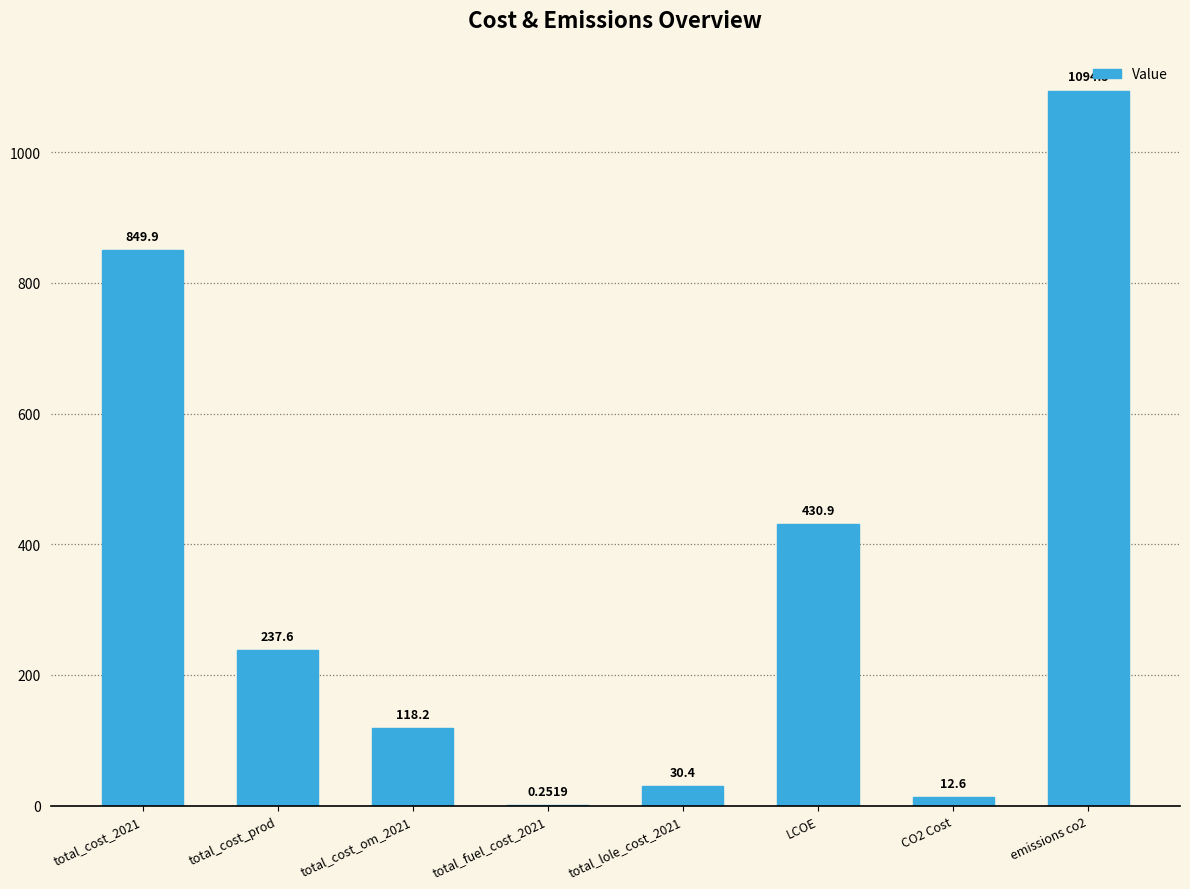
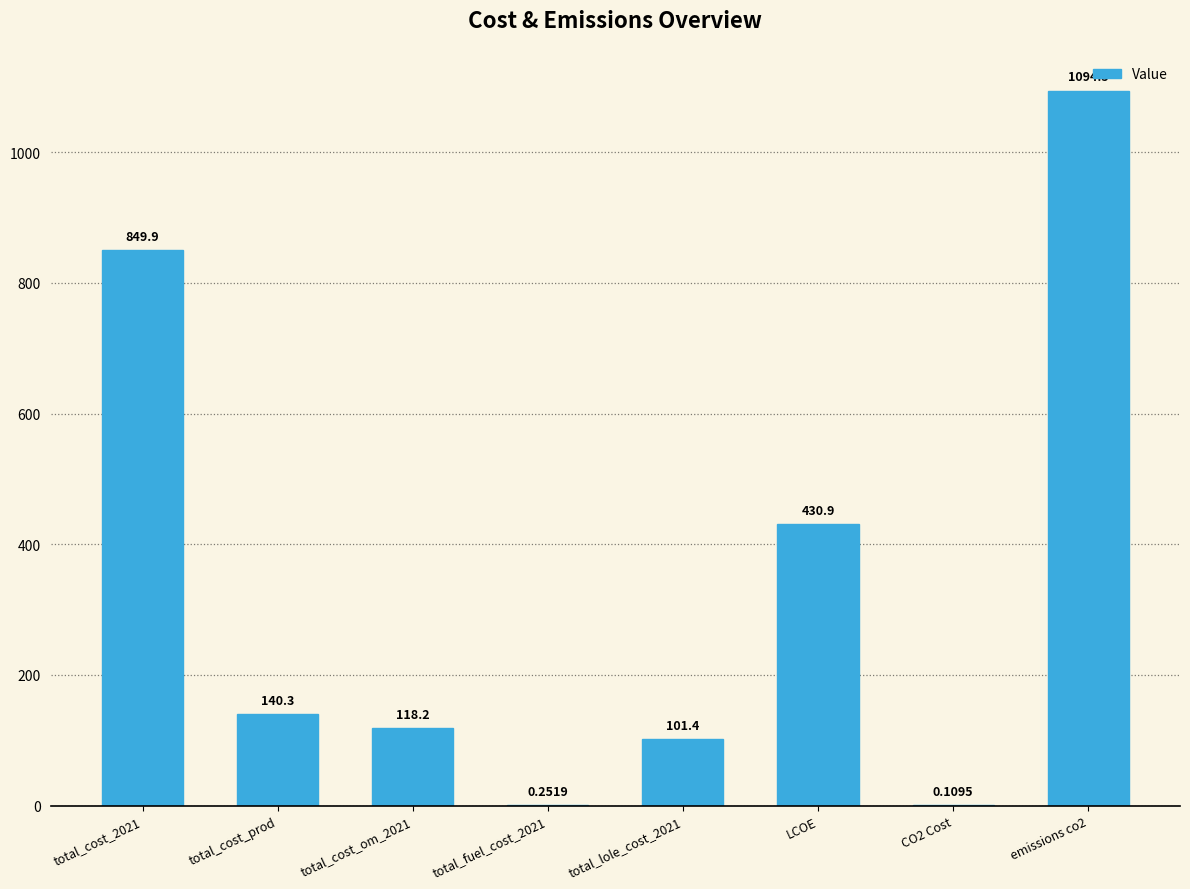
  {
    "total_cost_2021": 849.9,
-   "total_cost_prod": 237.6,
+   "total_cost_prod": 140.3,
    "total_cost_om_2021": 118.2,
    "total_fuel_cost_2021": 0.2519,
-   "total_lole_cost_2021": 30.4,
+   "total_lole_cost_2021": 101.4,
    "LCOE": 430.9,
-   "CO2 Cost": 12.6,
+   "CO2 Cost": 0.1095,
    "emissions co2": 1094.5
  }
